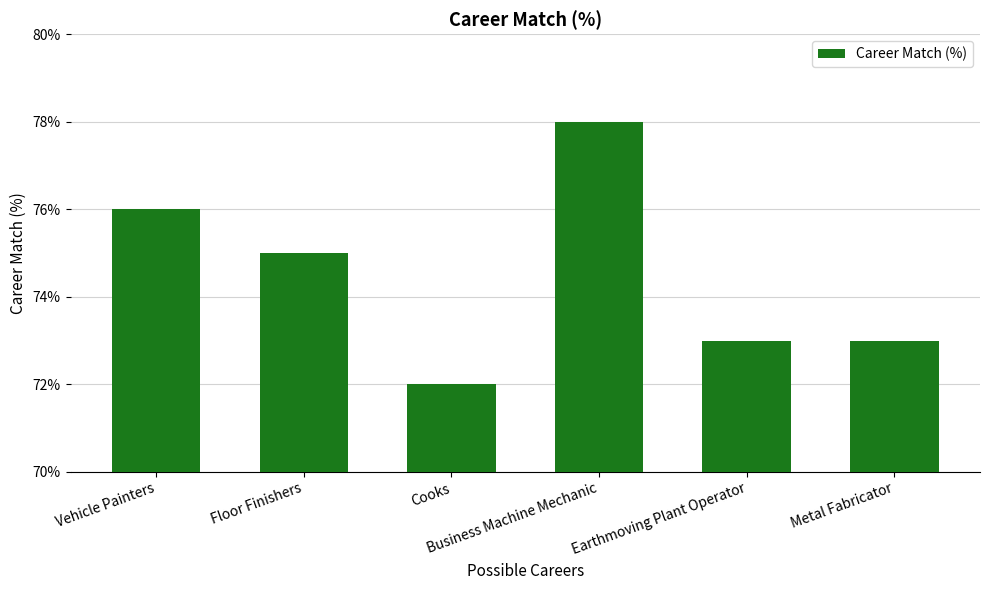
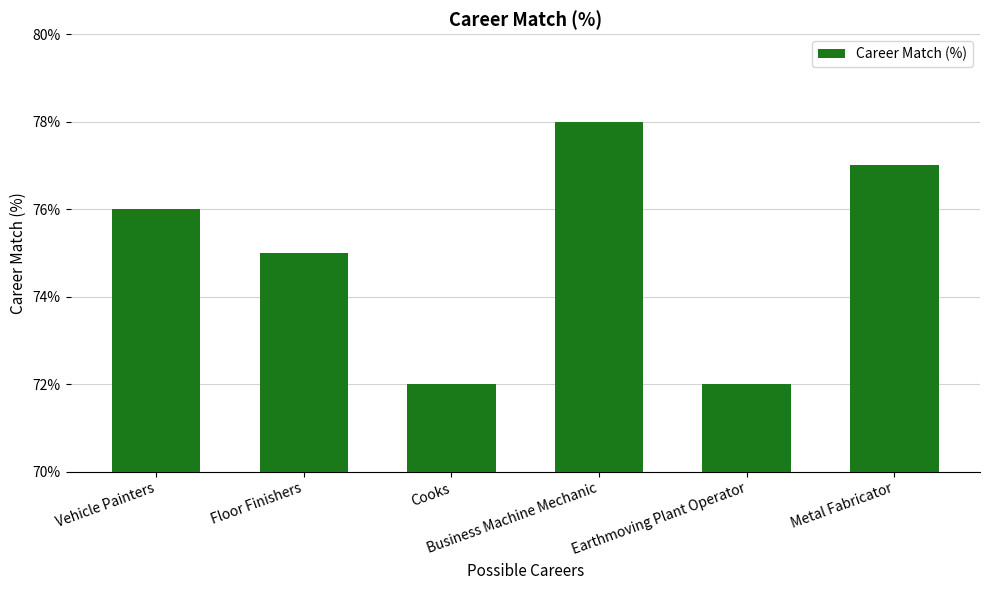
  {
    "Vehicle Painters": "76.0%",
    "Floor Finishers": "75.0%",
    "Cooks": "72.0%",
    "Business Machine Mechanic": "78.0%",
-   "Earthmoving Plant Operator": "73.0%",
-   "Metal Fabricator": "73.0%"
+   "Earthmoving Plant Operator": "72.0%",
+   "Metal Fabricator": "77.0%"
  }
